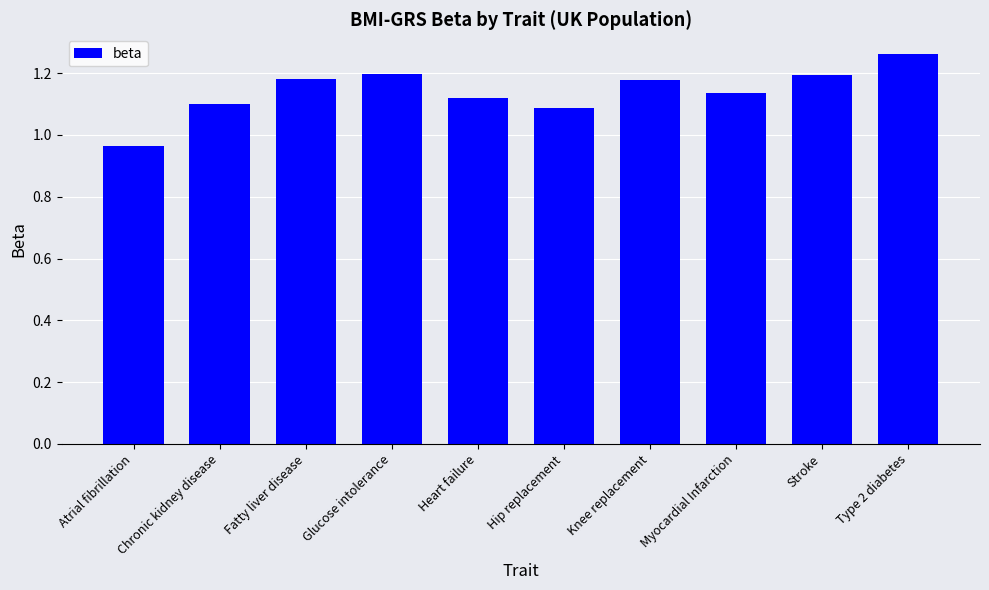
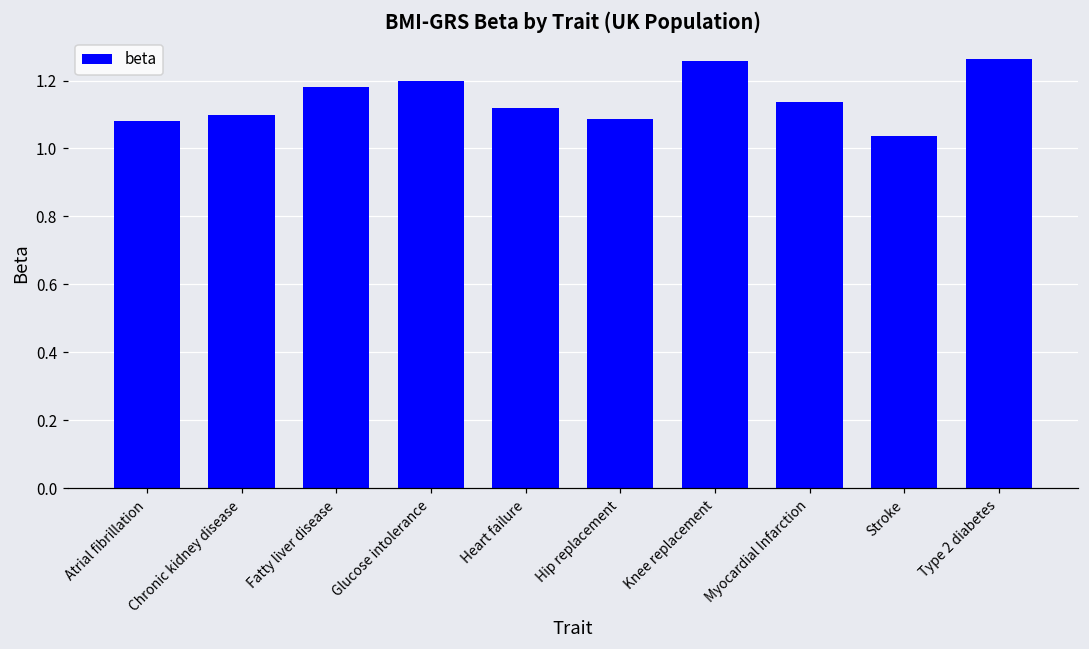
  {
-   "Atrial fibrillation": 0.97,
+   "Atrial fibrillation": 1.08,
    "Chronic kidney disease": 1.10,
    "Fatty liver disease": 1.18,
    "Glucose intolerance": 1.20,
    "Heart failure": 1.12,
    "Hip replacement": 1.09,
-   "Knee replacement": 1.18,
+   "Knee replacement": 1.26,
    "Myocardial Infarction": 1.14,
-   "Stroke": 1.19,
+   "Stroke": 1.04,
    "Type 2 diabetes": 1.26
  }
